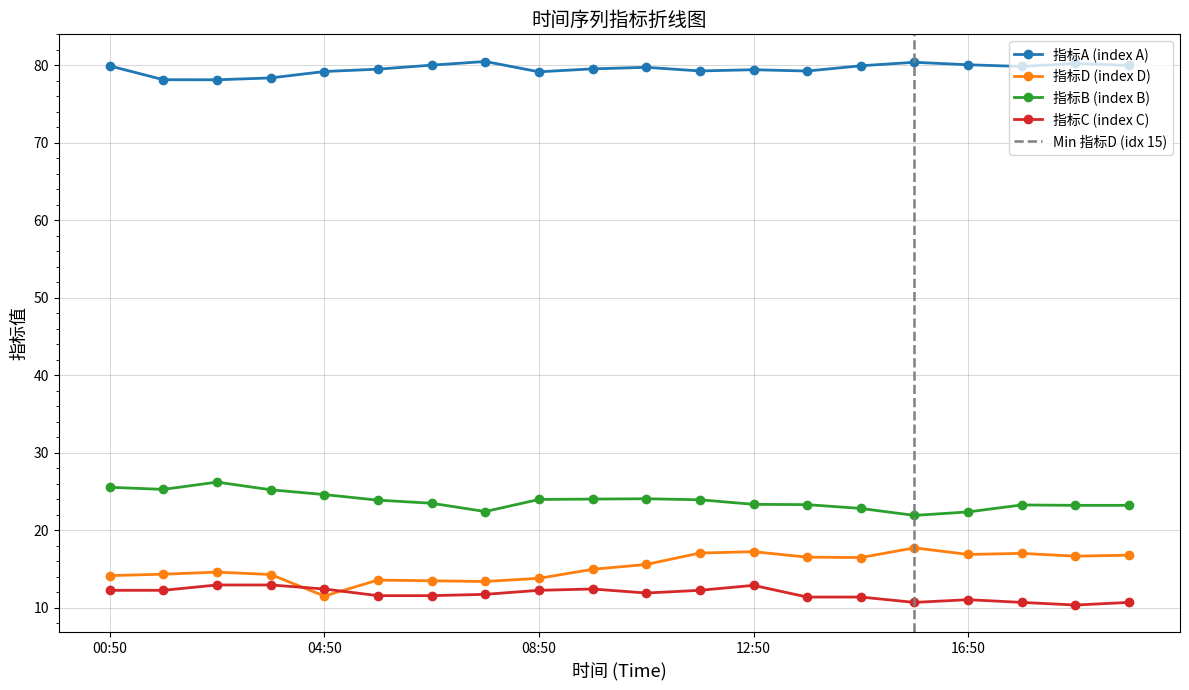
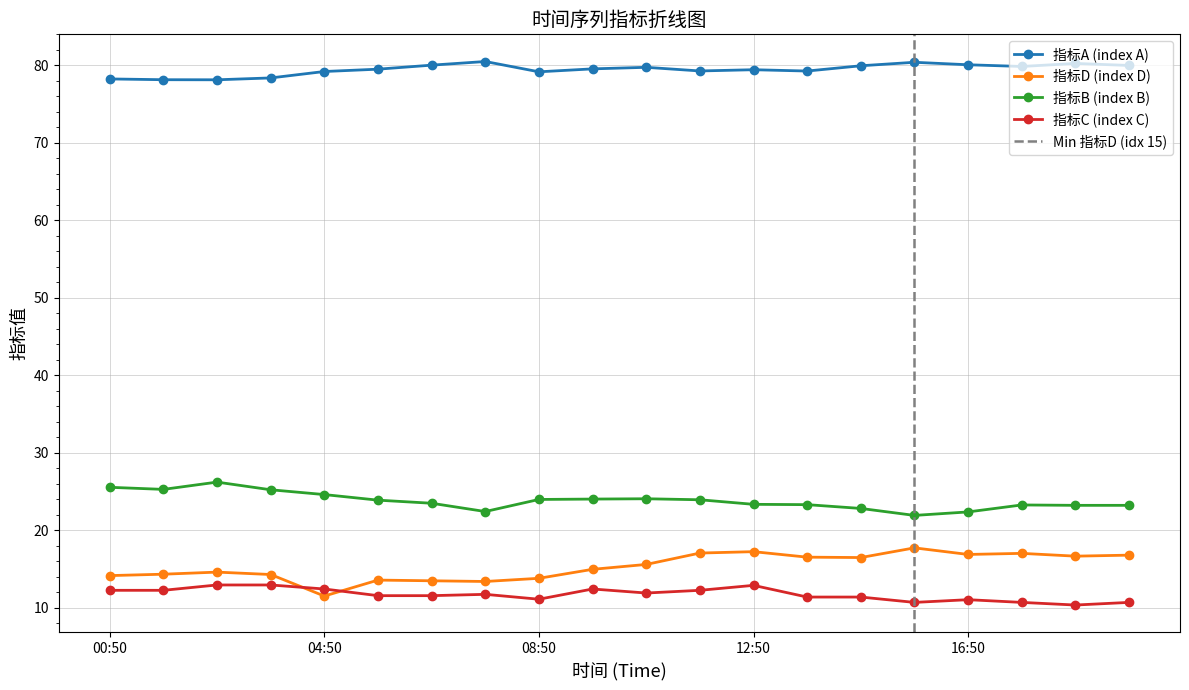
  {
    "指标A (index A)": {
-     "00:50": 80,
+     "00:50": 78,
      "04:50": 79,
      "08:50": 79,
      "12:50": 79,
      "16:50": 80
    },
    "指标D (index D)": {
      "00:50": 14,
      "04:50": 12,
      "08:50": 14,
      "12:50": 17,
      "16:50": 17
    },
    "指标B (index B)": {
      "00:50": 26,
      "04:50": 25,
      "08:50": 24,
      "12:50": 23,
      "16:50": 22
    },
    "指标C (index C)": {
      "00:50": 12,
      "04:50": 12,
-     "08:50": 12,
+     "08:50": 11,
      "12:50": 13,
      "16:50": 11
    }
  }
